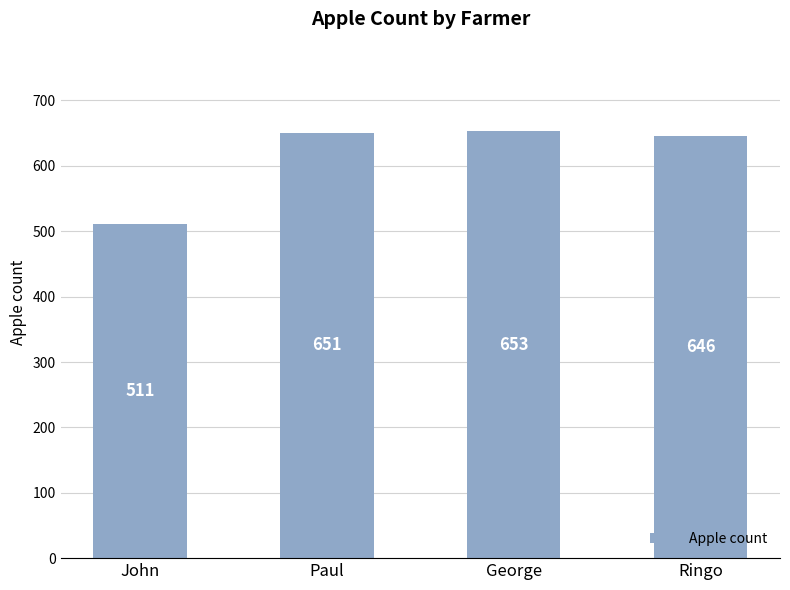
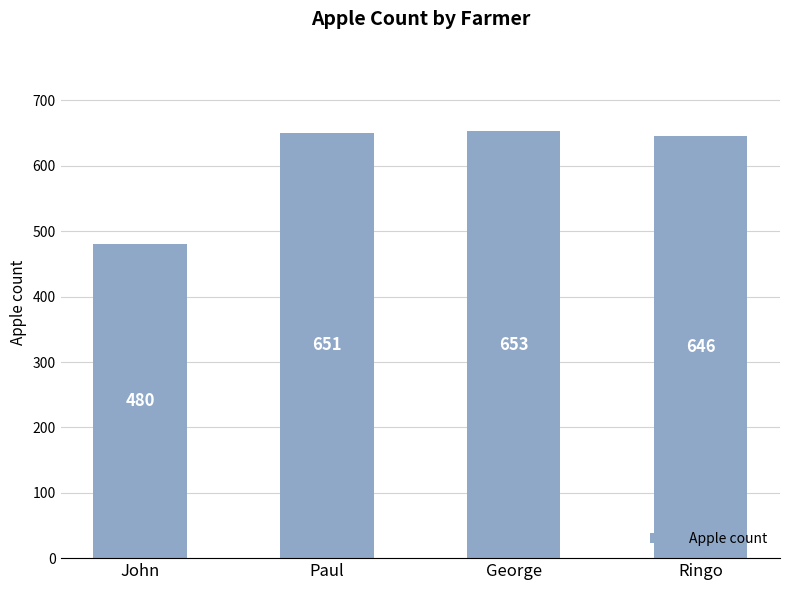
  {
-   "John": 511,
+   "John": 480,
    "Paul": 651,
    "George": 653,
    "Ringo": 646
  }
